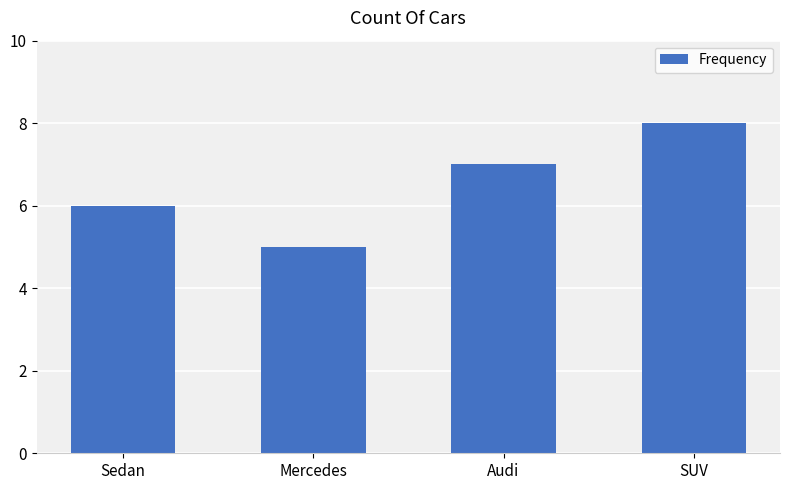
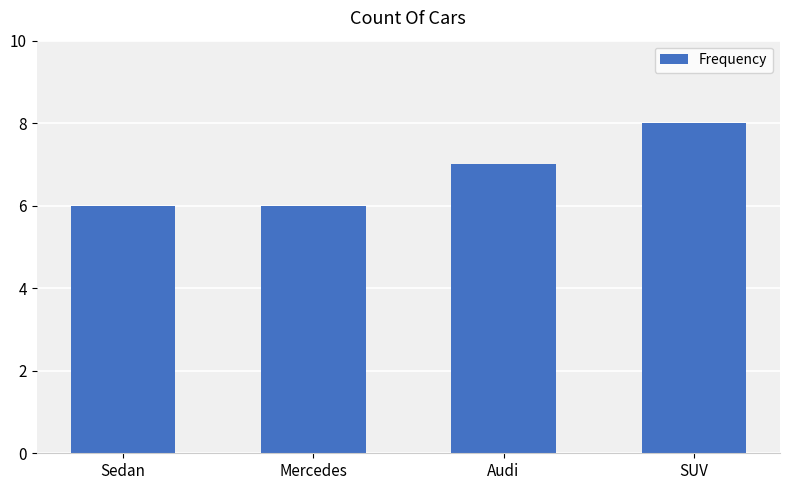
  {
    "Sedan": 6,
-   "Mercedes": 5,
+   "Mercedes": 6,
    "Audi": 7,
    "SUV": 8
  }
